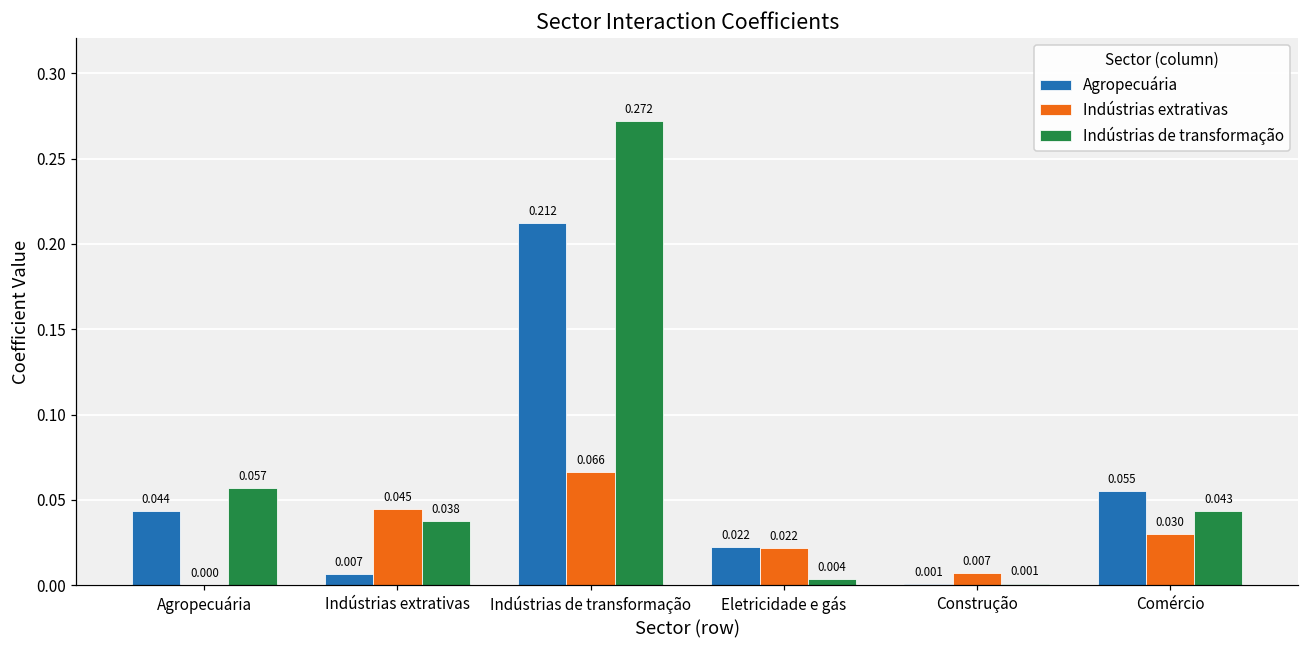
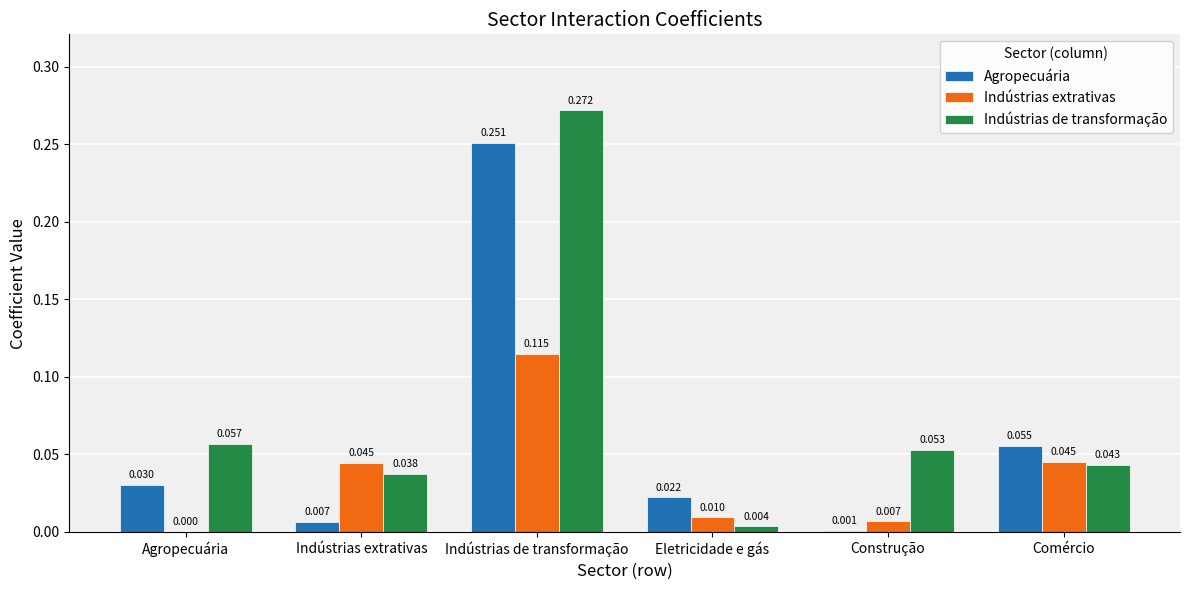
  {
    "Agropecuária": {
-     "Agropecuária": 0.044,
+     "Agropecuária": 0.030,
      "Indústrias extrativas": 0.007,
-     "Indústrias de transformação": 0.212,
+     "Indústrias de transformação": 0.251,
      "Eletricidade e gás": 0.022,
      "Construção": 0.001,
      "Comércio": 0.055
    },
    "Indústrias extrativas": {
      "Agropecuária": 0.000,
      "Indústrias extrativas": 0.045,
-     "Indústrias de transformação": 0.066,
-     "Eletricidade e gás": 0.022,
+     "Indústrias de transformação": 0.115,
+     "Eletricidade e gás": 0.010,
      "Construção": 0.007,
-     "Comércio": 0.030
+     "Comércio": 0.045
    },
    "Indústrias de transformação": {
      "Agropecuária": 0.057,
      "Indústrias extrativas": 0.038,
      "Indústrias de transformação": 0.272,
      "Eletricidade e gás": 0.004,
-     "Construção": 0.001,
+     "Construção": 0.053,
      "Comércio": 0.043
    }
  }
